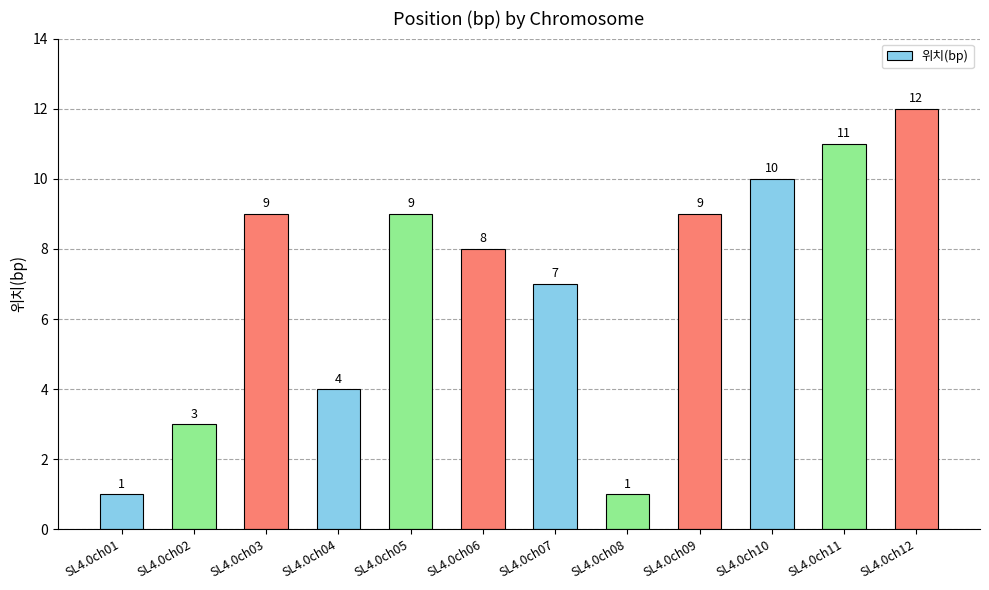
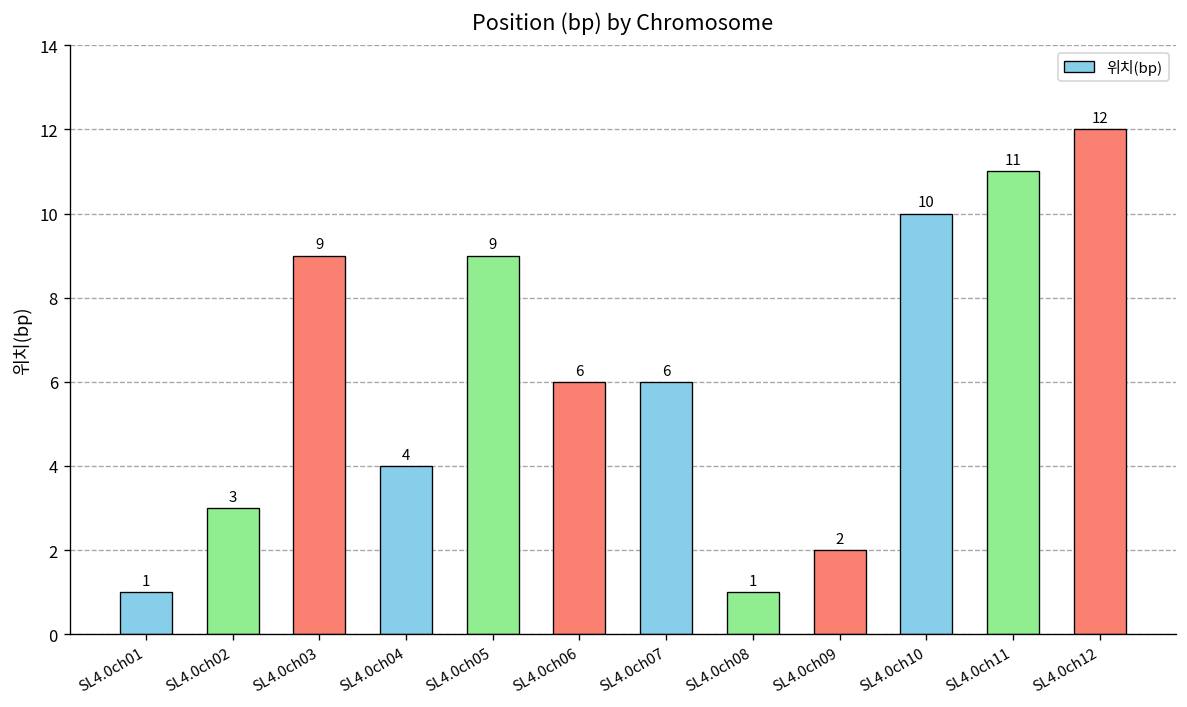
  {
    "SL4.0ch01": 1,
    "SL4.0ch02": 3,
    "SL4.0ch03": 9,
    "SL4.0ch04": 4,
    "SL4.0ch05": 9,
-   "SL4.0ch06": 8,
-   "SL4.0ch07": 7,
+   "SL4.0ch06": 6,
+   "SL4.0ch07": 6,
    "SL4.0ch08": 1,
-   "SL4.0ch09": 9,
+   "SL4.0ch09": 2,
    "SL4.0ch10": 10,
    "SL4.0ch11": 11,
    "SL4.0ch12": 12
  }
